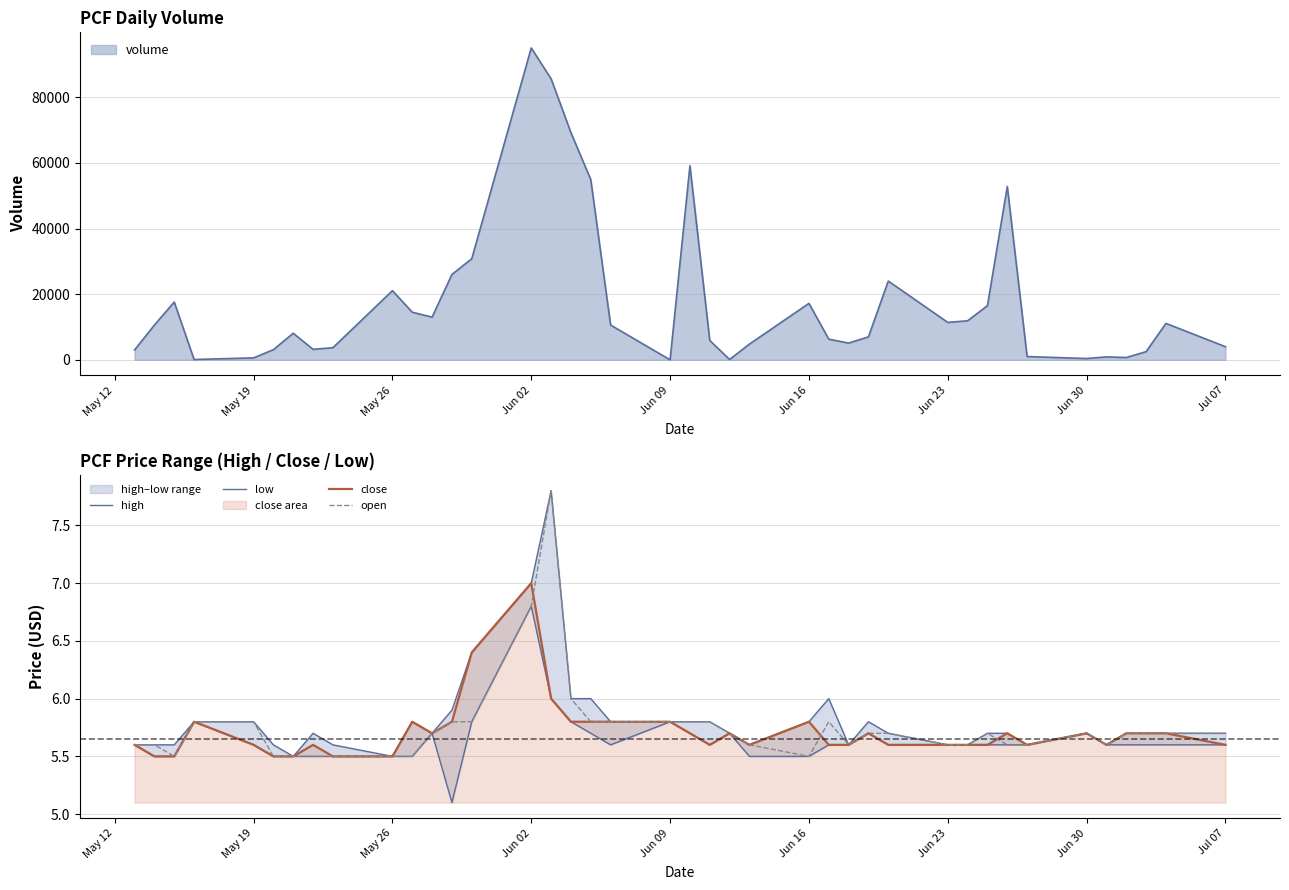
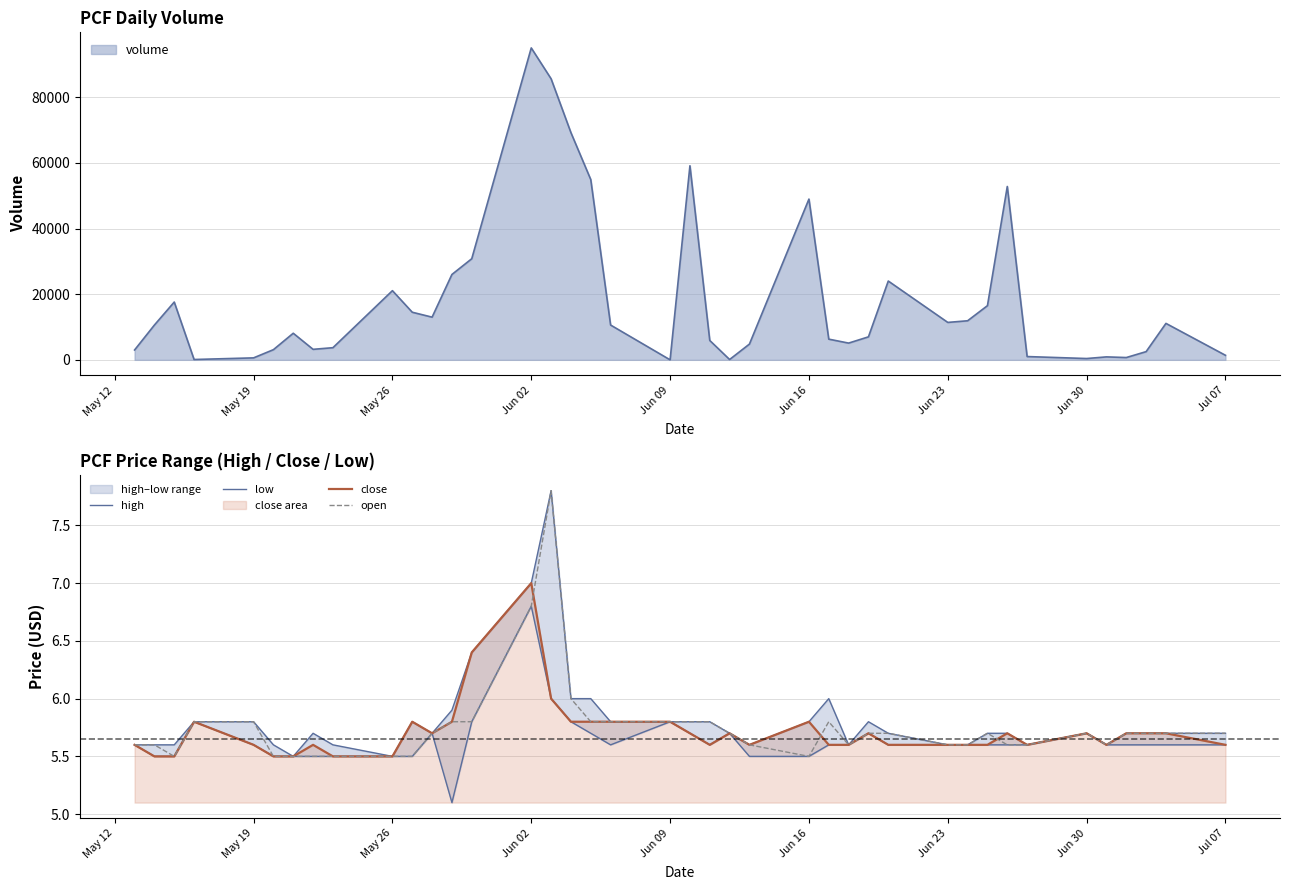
  {
    "PCF Daily Volume": {
      "May 19": 1000,
      "May 26": 21000,
      "Jun 02": 95000,
      "Jun 09": 0,
-     "Jun 16": 17000,
+     "Jun 16": 49000,
      "Jun 23": 11000,
      "Jun 30": 0,
-     "Jul 07": 4000
+     "Jul 07": 1000
    }
  }
